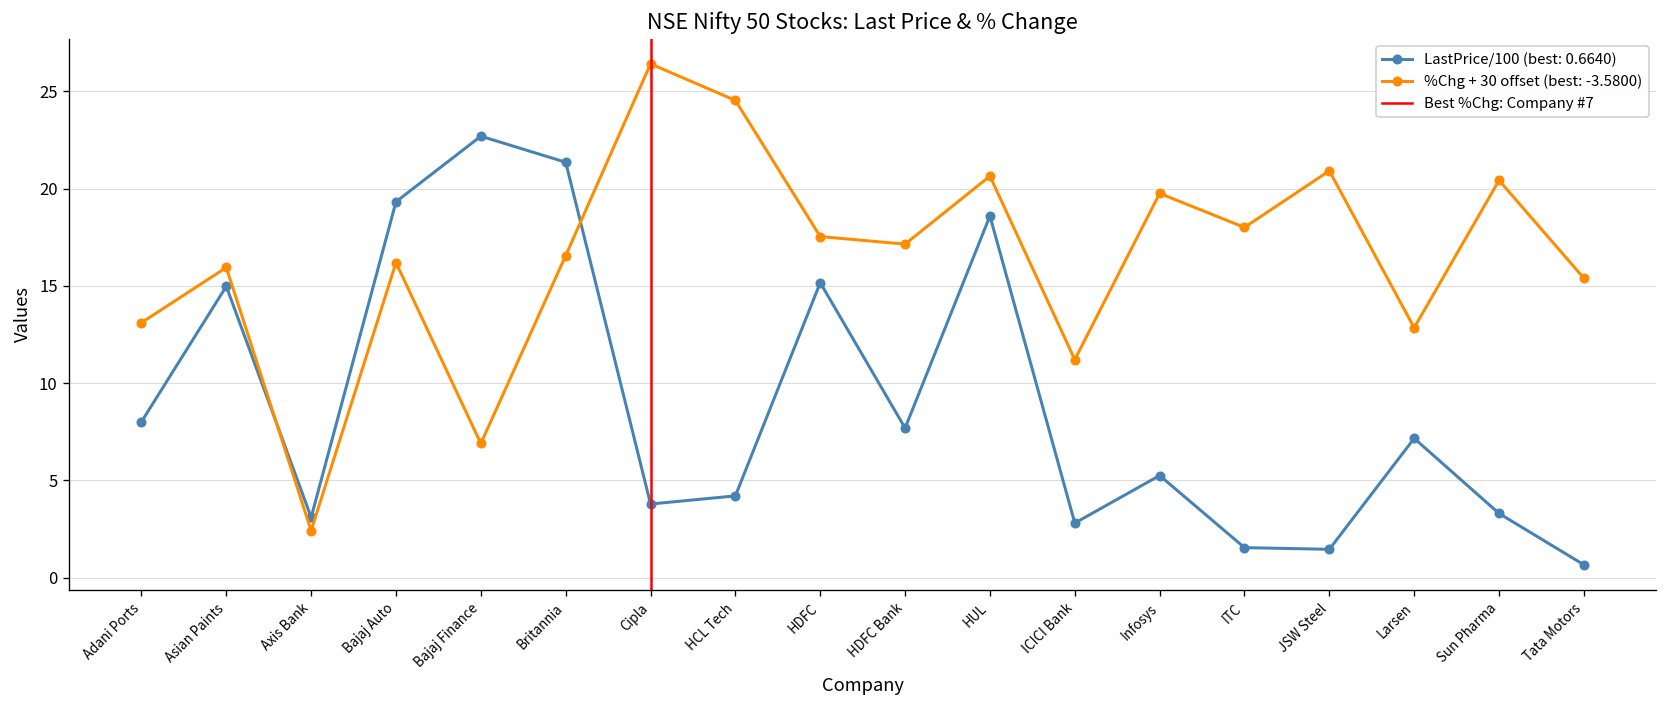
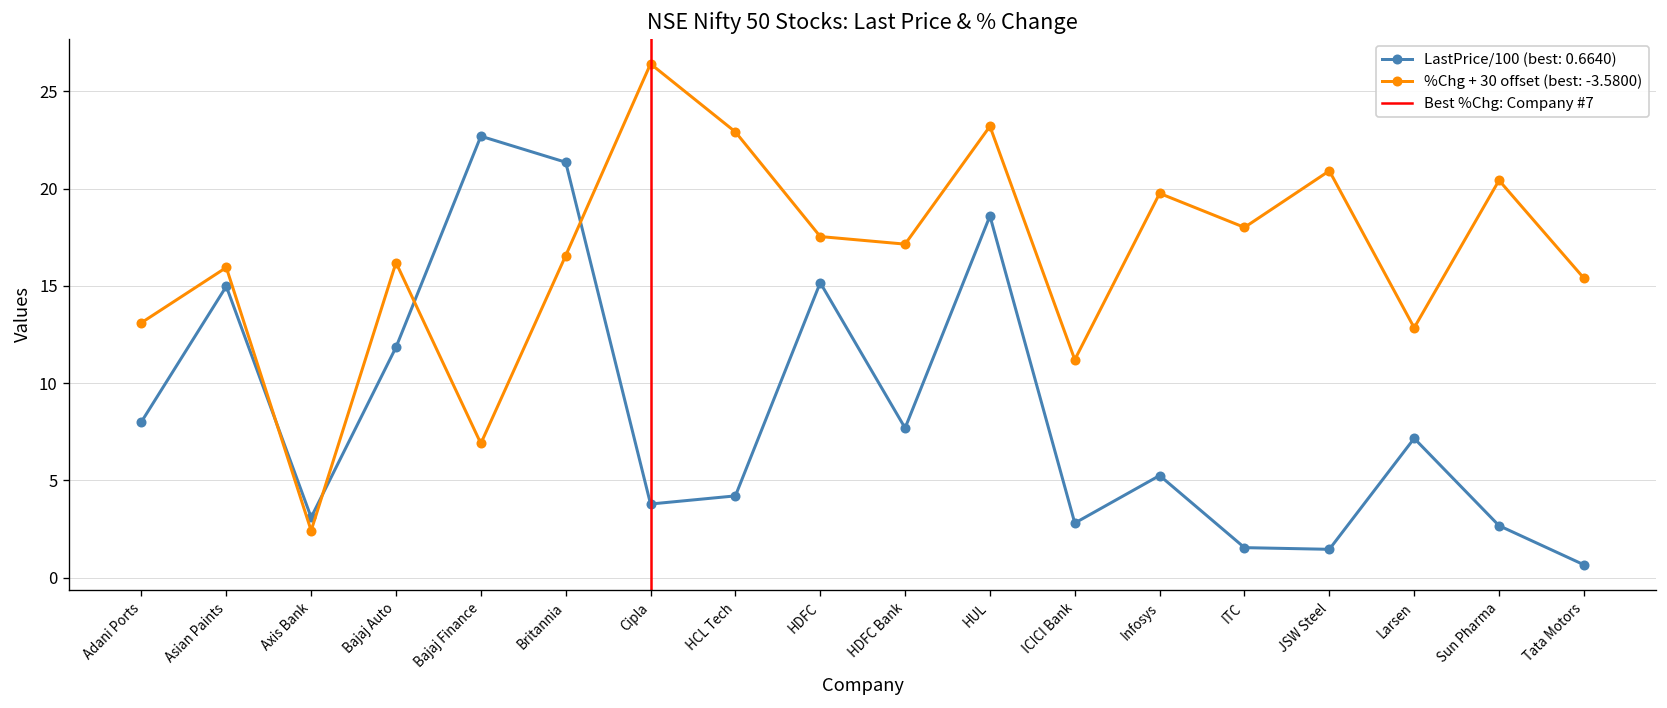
  {
    "LastPrice/100 (best: 0.6640)": {
      "Adani Ports": 8.0,
      "Asian Paints": 15.0,
      "Axis Bank": 3.1,
-     "Bajaj Auto": 19.3,
+     "Bajaj Auto": 11.8,
      "Bajaj Finance": 22.7,
      "Britannia": 21.4,
      "Cipla": 3.8,
      "HCL Tech": 4.2,
      "HDFC": 15.2,
      "HDFC Bank": 7.7,
      "HUL": 18.6,
      "ICICI Bank": 2.8,
      "Infosys": 5.3,
      "ITC": 1.5,
      "JSW Steel": 1.5,
      "Larsen": 7.2,
-     "Sun Pharma": 3.3,
+     "Sun Pharma": 2.7,
      "Tata Motors": 0.7
    },
    "%Chg + 30 offset (best: -3.5800)": {
      "Adani Ports": 13.1,
      "Asian Paints": 16.0,
      "Axis Bank": 2.4,
      "Bajaj Auto": 16.2,
      "Bajaj Finance": 6.9,
      "Britannia": 16.6,
      "Cipla": 26.4,
-     "HCL Tech": 24.5,
+     "HCL Tech": 22.9,
      "HDFC": 17.5,
      "HDFC Bank": 17.2,
-     "HUL": 20.7,
+     "HUL": 23.2,
      "ICICI Bank": 11.2,
      "Infosys": 19.8,
      "ITC": 18.0,
      "JSW Steel": 20.9,
      "Larsen": 12.9,
      "Sun Pharma": 20.4,
      "Tata Motors": 15.4
    }
  }
